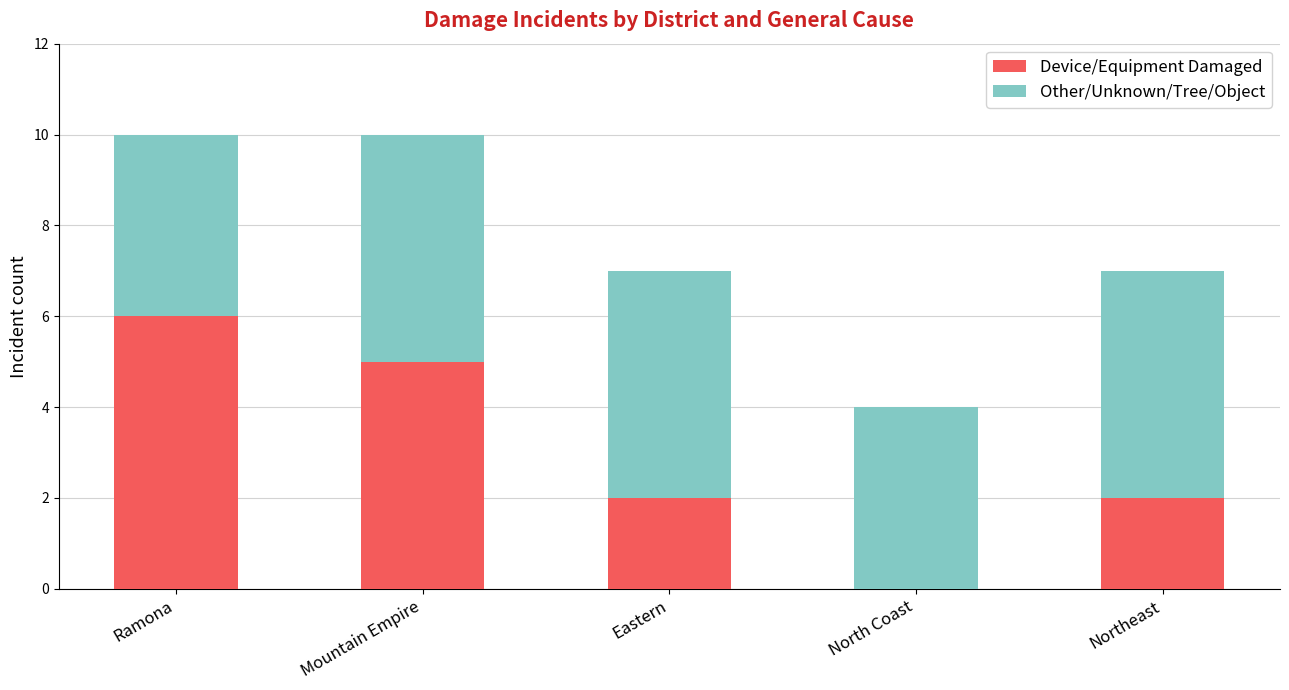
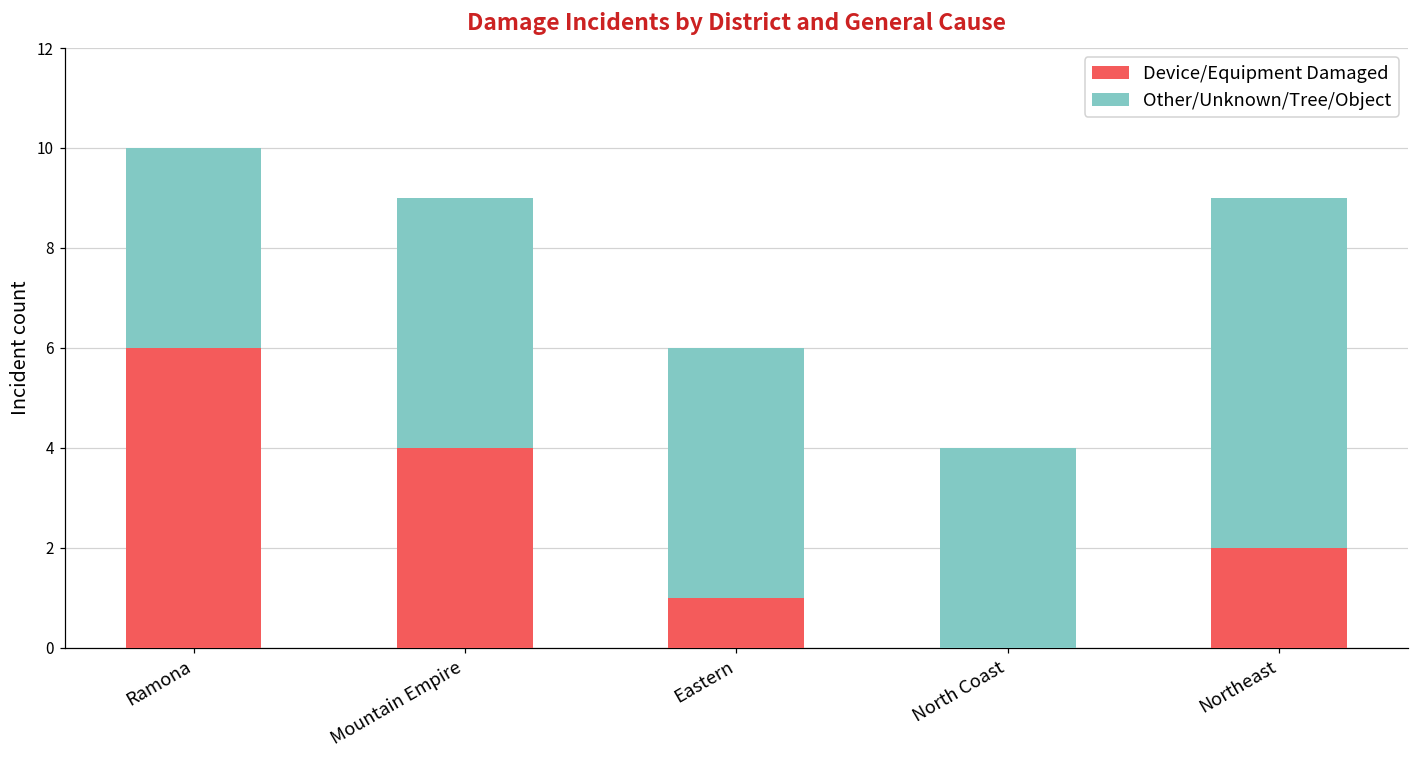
  {
    "Device/Equipment Damaged": {
      "Ramona": 6,
-     "Mountain Empire": 5,
-     "Eastern": 2,
+     "Mountain Empire": 4,
+     "Eastern": 1,
      "North Coast": 0,
      "Northeast": 2
    },
    "Other/Unknown/Tree/Object": {
      "Ramona": 4,
      "Mountain Empire": 5,
      "Eastern": 5,
      "North Coast": 4,
-     "Northeast": 5
+     "Northeast": 7
    }
  }
